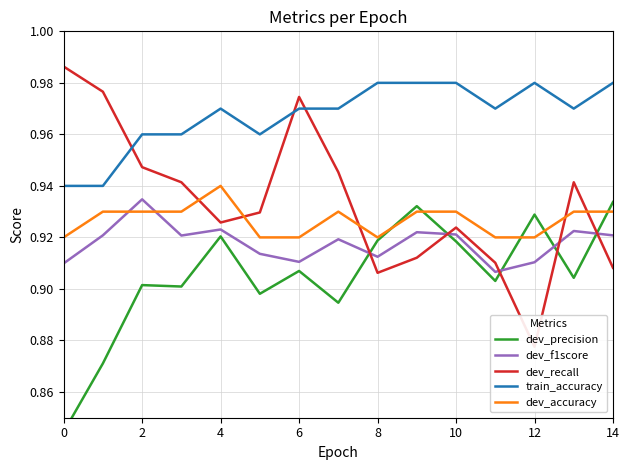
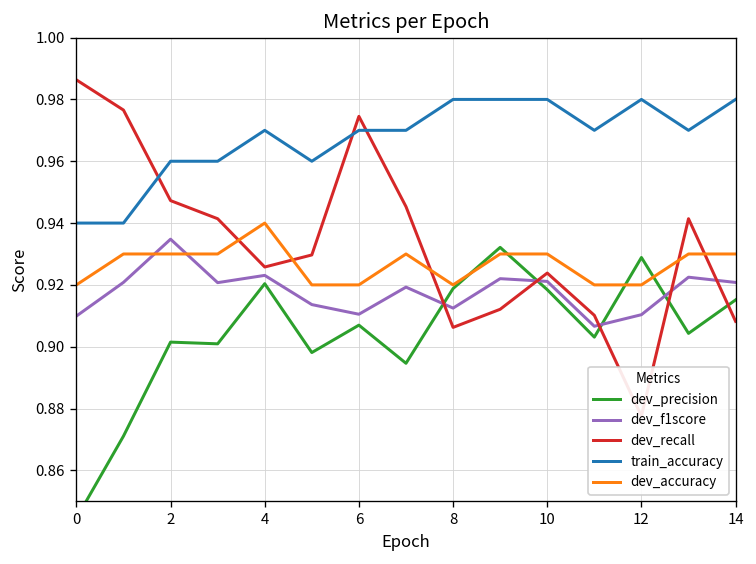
  {
    "dev_precision": {
      "2": 0.901,
      "4": 0.920,
      "6": 0.907,
      "8": 0.919,
      "10": 0.918,
      "12": 0.929,
-     "14": 0.934
+     "14": 0.915
    },
    "dev_f1score": {
      "0": 0.910,
      "2": 0.935,
      "4": 0.923,
      "6": 0.911,
      "8": 0.912,
      "10": 0.921,
      "12": 0.910,
      "14": 0.921
    },
    "dev_recall": {
      "0": 0.986,
      "2": 0.947,
      "4": 0.926,
      "6": 0.975,
      "8": 0.906,
      "10": 0.924,
      "14": 0.908
    },
    "train_accuracy": {
      "0": 0.940,
      "2": 0.960,
      "4": 0.970,
      "6": 0.970,
      "8": 0.980,
      "10": 0.980,
      "12": 0.980,
      "14": 0.980
    },
    "dev_accuracy": {
      "0": 0.920,
      "2": 0.930,
      "4": 0.940,
      "6": 0.920,
      "8": 0.920,
      "10": 0.930,
      "12": 0.920,
      "14": 0.930
    }
  }
